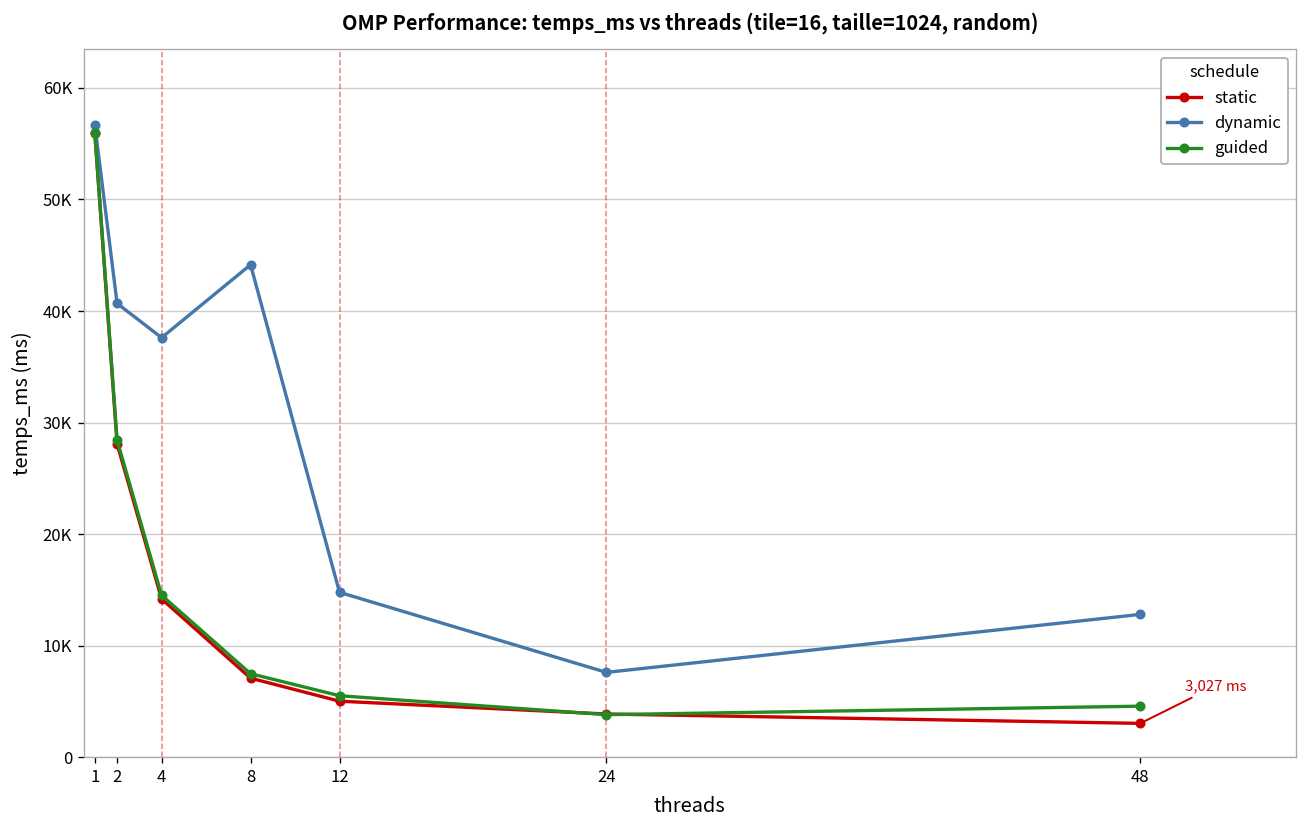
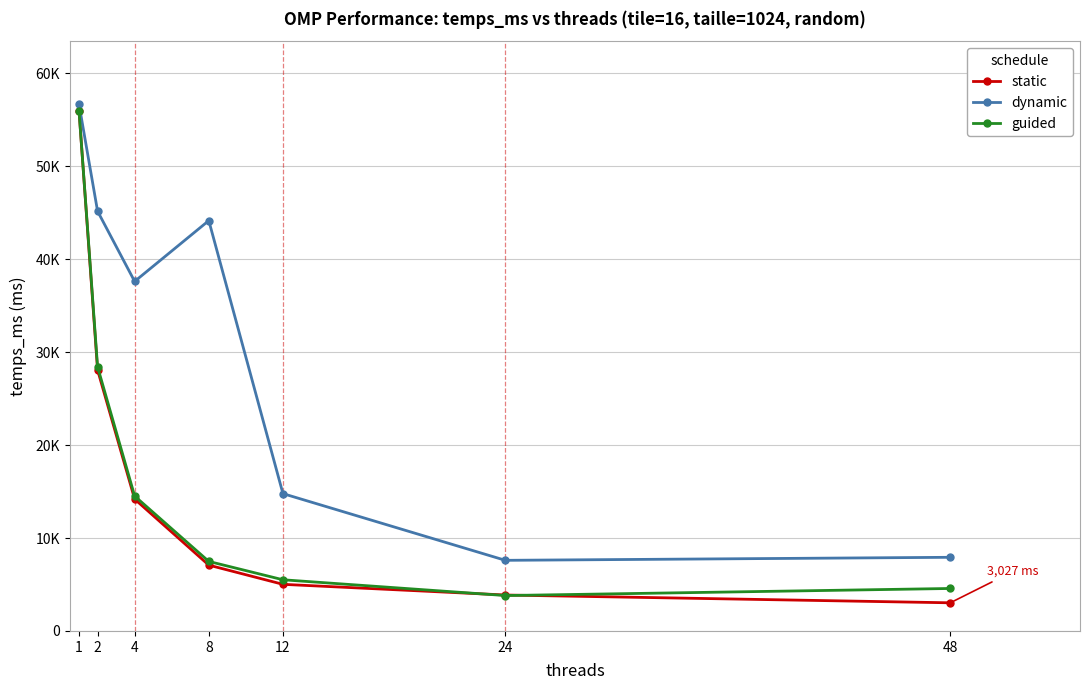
  {
    "static": {
      "48": "3,027"
    },
    "dynamic": {
      "1": "57000",
-     "2": "41000",
+     "2": "45000",
      "4": "38000",
      "8": "44000",
      "12": "15000",
      "24": "8000",
-     "48": "13000"
+     "48": "8000"
    },
    "guided": {
      "2": "28000",
      "4": "15000",
      "8": "7000",
      "12": "6000"
    }
  }
